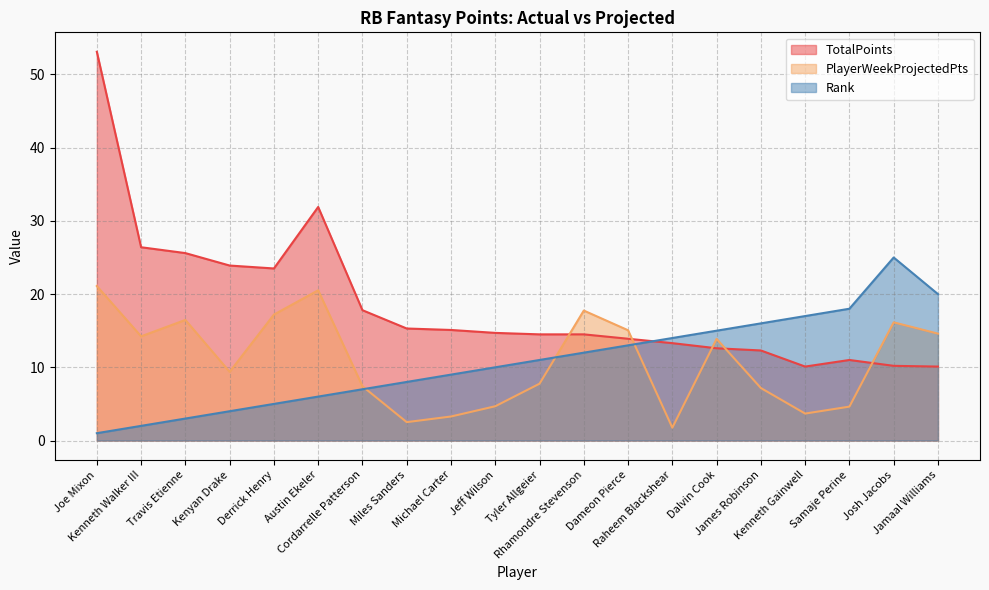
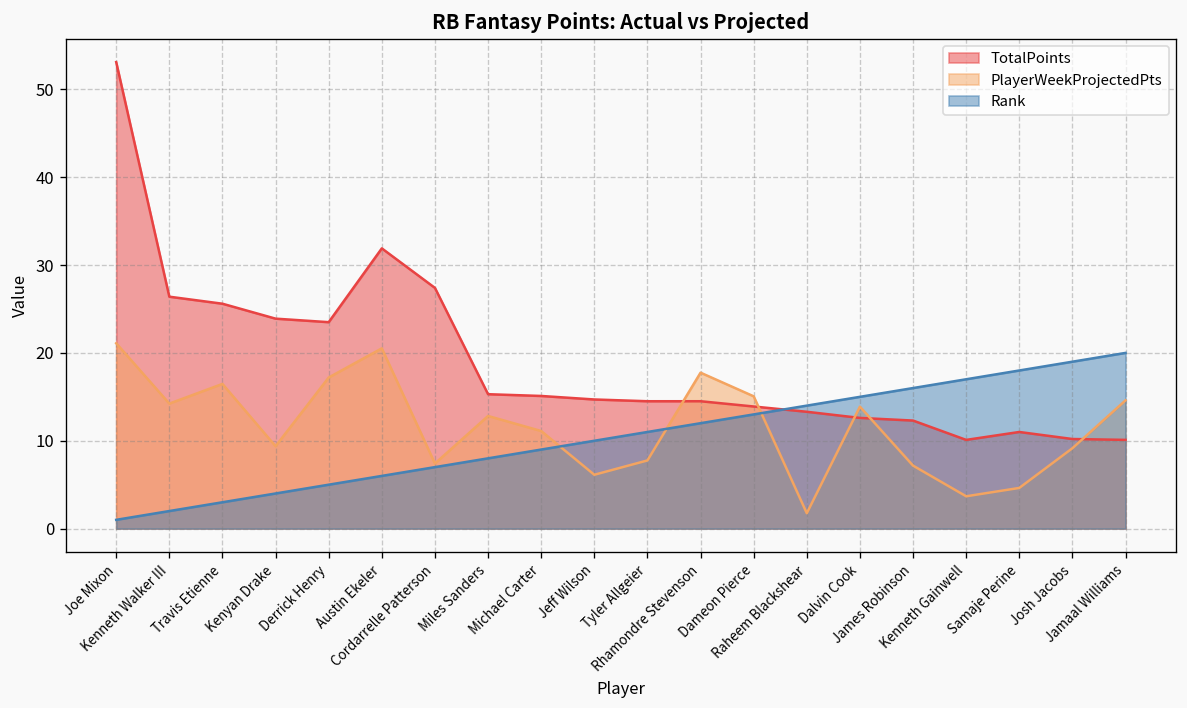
  {
    "TotalPoints": {
      "Joe Mixon": 53,
      "Kenneth Walker III": 26,
      "Travis Etienne": 26,
      "Kenyan Drake": 24,
      "Derrick Henry": 24,
      "Austin Ekeler": 32,
-     "Cordarrelle Patterson": 18,
+     "Cordarrelle Patterson": 27,
      "Miles Sanders": 15,
      "Michael Carter": 15,
      "Jeff Wilson": 15,
      "Tyler Allgeier": 15,
      "Rhamondre Stevenson": 15,
      "Dameon Pierce": 14,
      "Raheem Blackshear": 13,
      "Dalvin Cook": 13,
      "James Robinson": 12,
      "Kenneth Gainwell": 10,
      "Samaje Perine": 11,
      "Josh Jacobs": 10,
      "Jamaal Williams": 10
    },
    "PlayerWeekProjectedPts": {
      "Joe Mixon": 21,
      "Kenneth Walker III": 14,
      "Travis Etienne": 16,
      "Kenyan Drake": 9,
      "Derrick Henry": 17,
      "Austin Ekeler": 21,
      "Cordarrelle Patterson": 7,
-     "Miles Sanders": 3,
-     "Michael Carter": 3,
-     "Jeff Wilson": 5,
+     "Miles Sanders": 13,
+     "Michael Carter": 11,
+     "Jeff Wilson": 6,
      "Tyler Allgeier": 8,
      "Rhamondre Stevenson": 18,
      "Dameon Pierce": 15,
      "Raheem Blackshear": 2,
      "Dalvin Cook": 14,
      "James Robinson": 7,
      "Kenneth Gainwell": 4,
      "Samaje Perine": 5,
-     "Josh Jacobs": 16,
+     "Josh Jacobs": 9,
      "Jamaal Williams": 15
    },
    "Rank": {
      "Joe Mixon": 1,
      "Kenneth Walker III": 2,
      "Travis Etienne": 3,
      "Kenyan Drake": 4,
      "Derrick Henry": 5,
      "Austin Ekeler": 6,
      "Cordarrelle Patterson": 7,
      "Miles Sanders": 8,
      "Michael Carter": 9,
      "Jeff Wilson": 10,
      "Tyler Allgeier": 11,
      "Rhamondre Stevenson": 12,
      "Dameon Pierce": 13,
      "Raheem Blackshear": 14,
      "Dalvin Cook": 15,
      "James Robinson": 16,
      "Kenneth Gainwell": 17,
      "Samaje Perine": 18,
-     "Josh Jacobs": 25,
+     "Josh Jacobs": 19,
      "Jamaal Williams": 20
    }
  }
